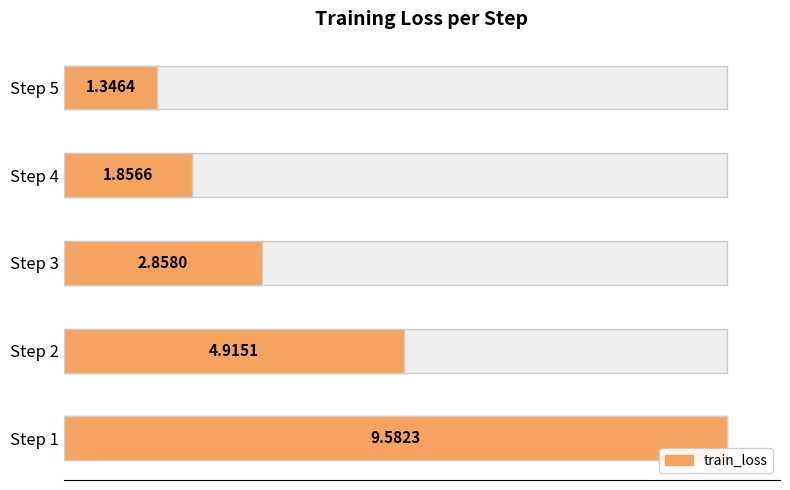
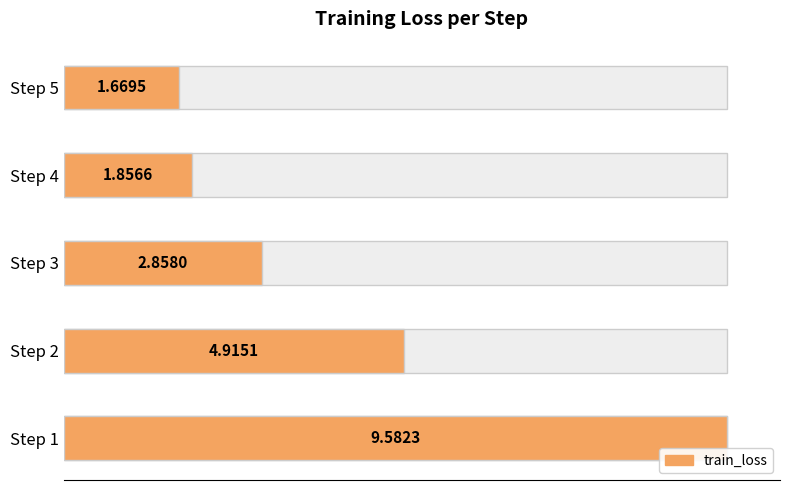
  {
    "train_loss": {
-     "Step 5": 1.3464,
+     "Step 5": 1.6695,
      "Step 1": 9.5823
    }
  }
